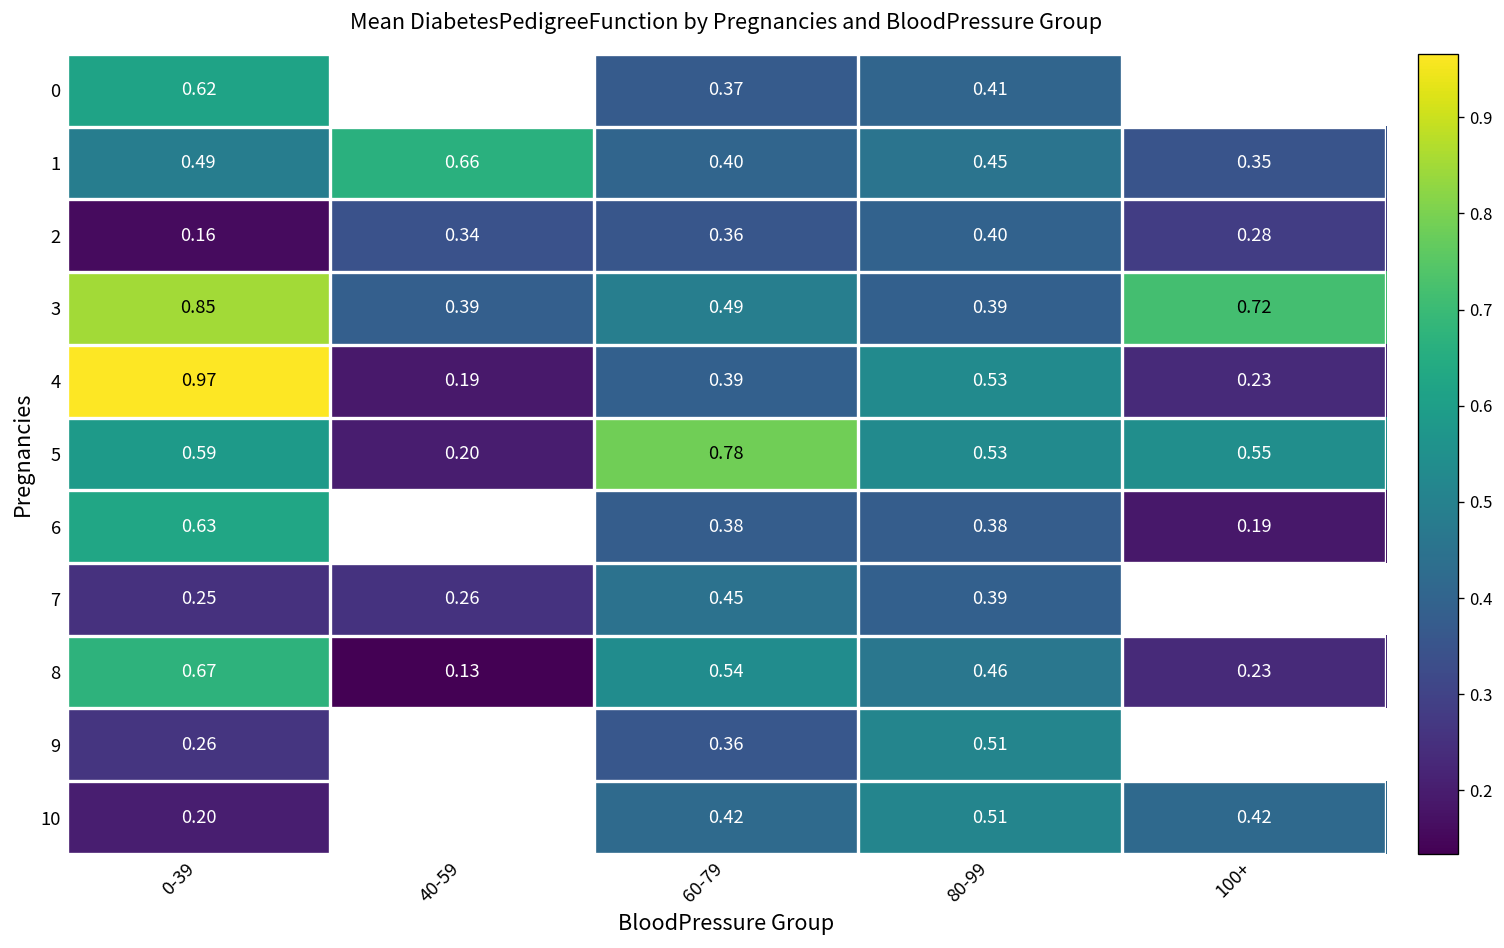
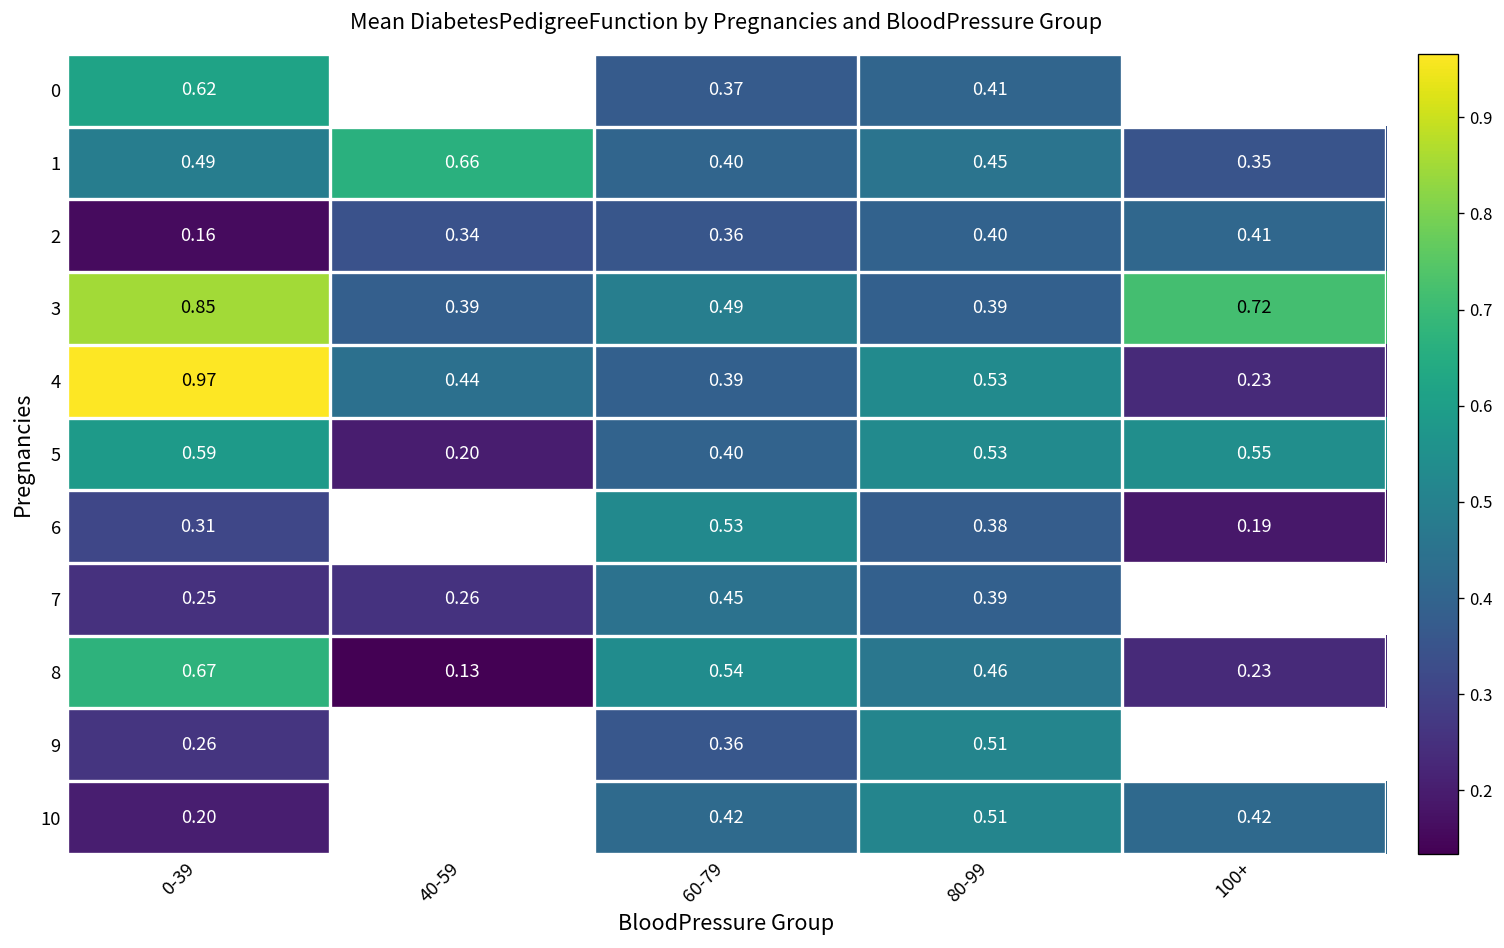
  {
    "0": {
      "0-39": 0.62,
      "60-79": 0.37,
      "80-99": 0.41
    },
    "1": {
      "0-39": 0.49,
      "40-59": 0.66,
      "60-79": 0.40,
      "80-99": 0.45,
      "100+": 0.35
    },
    "2": {
      "0-39": 0.16,
      "40-59": 0.34,
      "60-79": 0.36,
      "80-99": 0.40,
-     "100+": 0.28
+     "100+": 0.41
    },
    "3": {
      "0-39": 0.85,
      "40-59": 0.39,
      "60-79": 0.49,
      "80-99": 0.39,
      "100+": 0.72
    },
    "4": {
      "0-39": 0.97,
-     "40-59": 0.19,
+     "40-59": 0.44,
      "60-79": 0.39,
      "80-99": 0.53,
      "100+": 0.23
    },
    "5": {
      "0-39": 0.59,
      "40-59": 0.20,
-     "60-79": 0.78,
+     "60-79": 0.40,
      "80-99": 0.53,
      "100+": 0.55
    },
    "6": {
-     "0-39": 0.63,
-     "60-79": 0.38,
+     "0-39": 0.31,
+     "60-79": 0.53,
      "80-99": 0.38,
      "100+": 0.19
    },
    "7": {
      "0-39": 0.25,
      "40-59": 0.26,
      "60-79": 0.45,
      "80-99": 0.39
    },
    "8": {
      "0-39": 0.67,
      "40-59": 0.13,
      "60-79": 0.54,
      "80-99": 0.46,
      "100+": 0.23
    },
    "9": {
      "0-39": 0.26,
      "60-79": 0.36,
      "80-99": 0.51
    },
    "10": {
      "0-39": 0.20,
      "60-79": 0.42,
      "80-99": 0.51,
      "100+": 0.42
    }
  }
